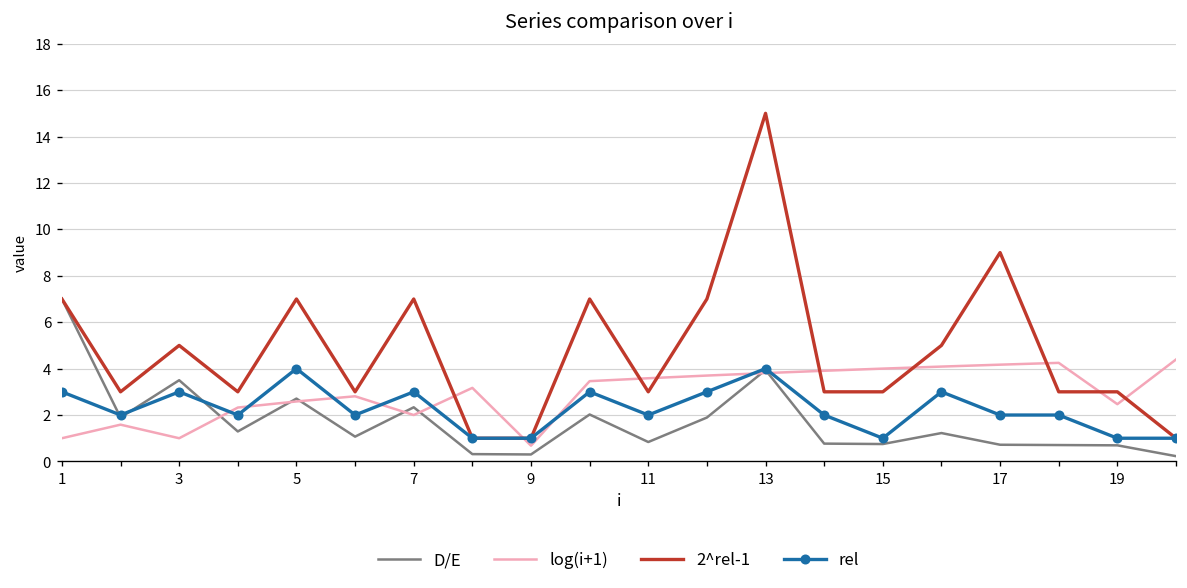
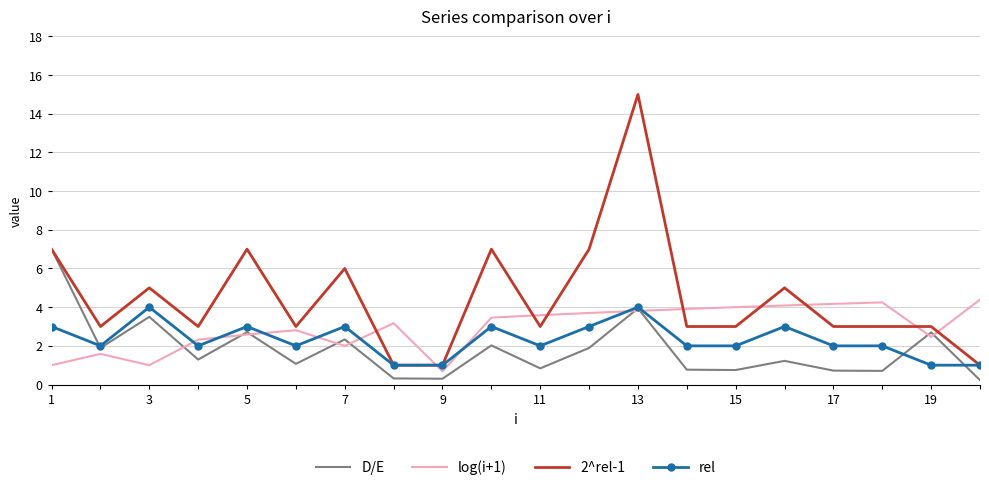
  {
    "D/E": {
      "3": 3.5,
      "7": 2.3,
      "9": 0.3,
      "11": 0.8,
      "15": 0.8,
      "17": 0.7,
-     "19": 0.7
+     "19": 2.7
    },
    "log(i+1)": {
      "1": 1.0,
      "3": 1.0,
      "7": 2.0,
      "9": 0.7,
      "11": 3.6,
      "13": 3.8,
      "15": 4.0,
      "17": 4.2,
      "19": 2.5
    },
    "2^rel-1": {
      "3": 5,
      "5": 7,
-     "7": 7,
+     "7": 6,
      "11": 3,
      "13": 15,
      "15": 3,
-     "17": 9,
+     "17": 3,
      "19": 3
    },
    "rel": {
      "1": 3,
-     "3": 3,
-     "5": 4,
+     "3": 4,
+     "5": 3,
      "7": 3,
      "11": 2,
-     "15": 1,
+     "15": 2,
      "17": 2,
      "19": 1
    }
  }
